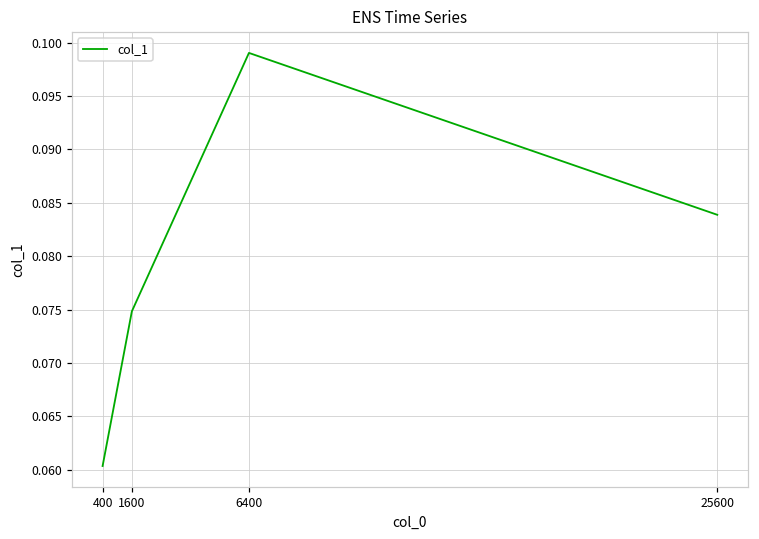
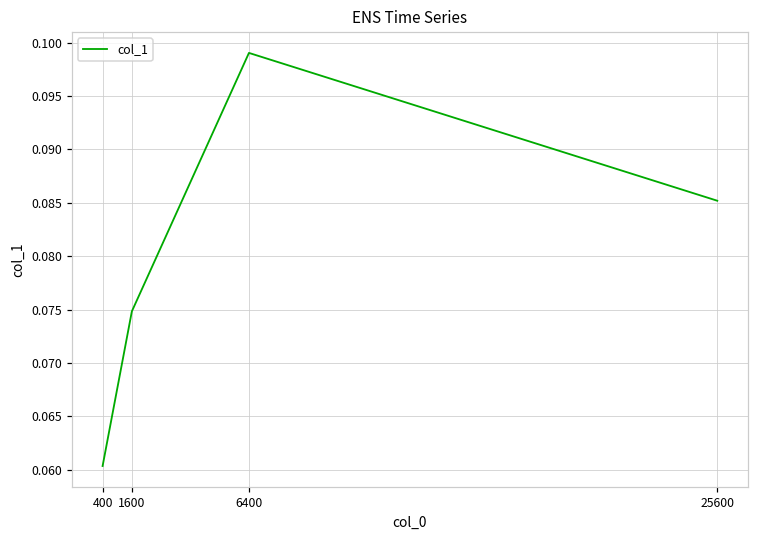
  {
    "400": 0.060,
    "1600": 0.075,
    "6400": 0.099,
-   "25600": 0.084
+   "25600": 0.085
  }
